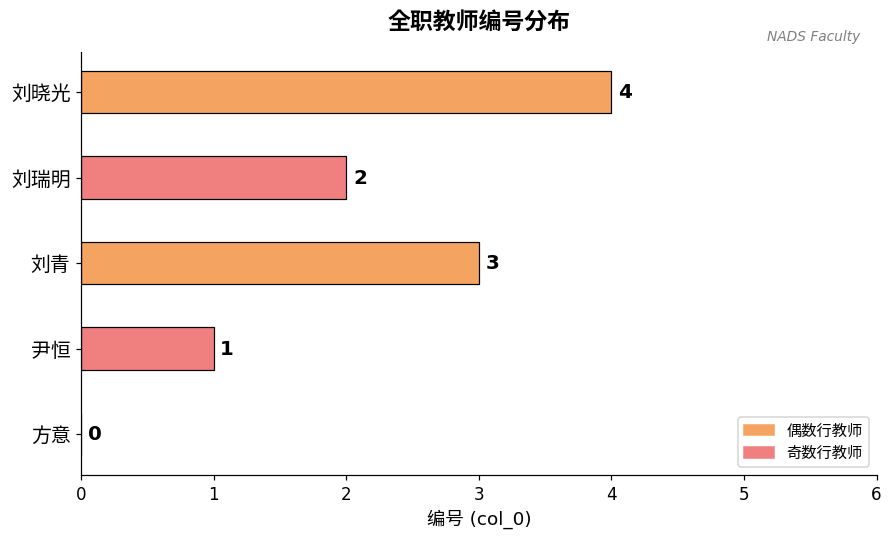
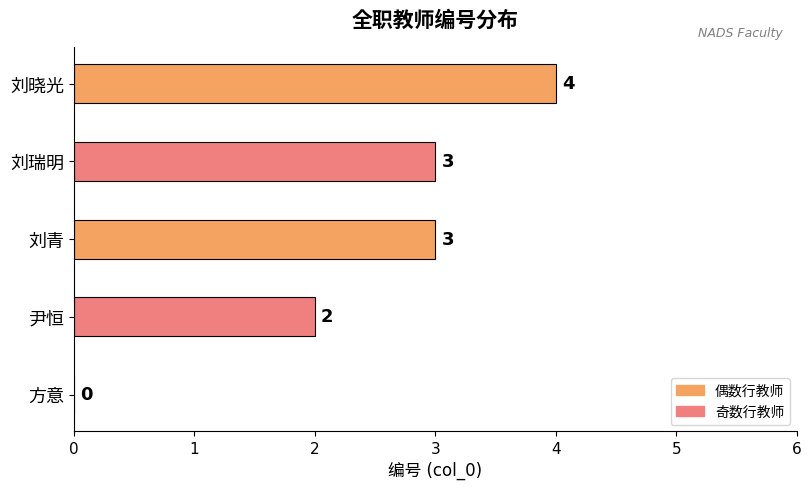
  {
    "刘晓光": 4,
-   "刘瑞明": 2,
+   "刘瑞明": 3,
    "刘青": 3,
-   "尹恒": 1,
+   "尹恒": 2,
    "方意": 0
  }
